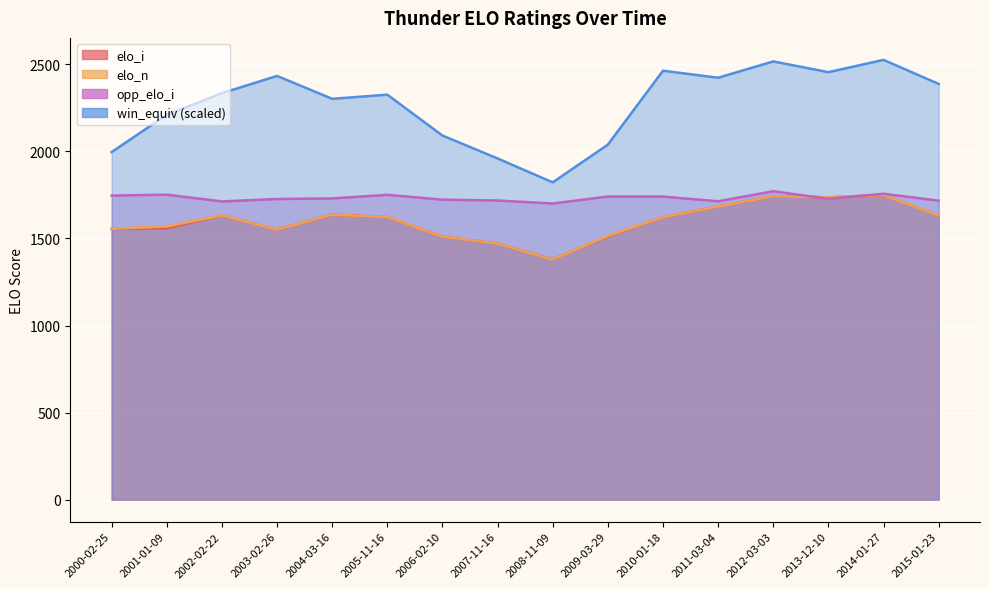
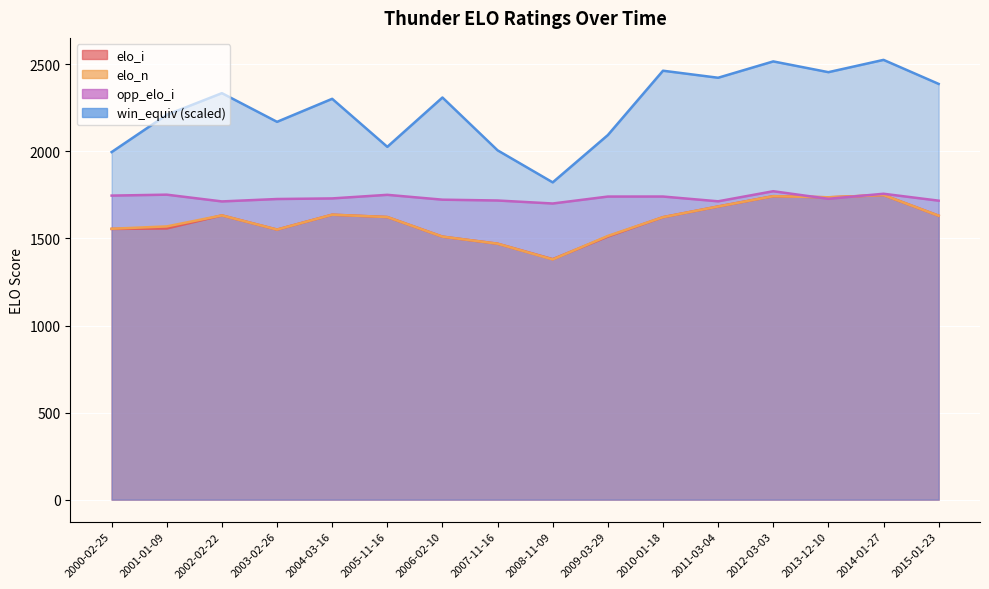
  {
    "win_equiv (scaled)": {
      "2000-02-25": 2000,
-     "2003-02-26": 2430,
+     "2003-02-26": 2170,
      "2004-03-16": 2300,
-     "2005-11-16": 2330,
-     "2006-02-10": 2090,
-     "2007-11-16": 1960,
+     "2005-11-16": 2030,
+     "2006-02-10": 2310,
+     "2007-11-16": 2010,
      "2008-11-09": 1820,
-     "2009-03-29": 2040,
+     "2009-03-29": 2090,
      "2010-01-18": 2460,
      "2011-03-04": 2420,
      "2012-03-03": 2520,
      "2013-12-10": 2450,
      "2014-01-27": 2530,
      "2015-01-23": 2390
    }
  }
